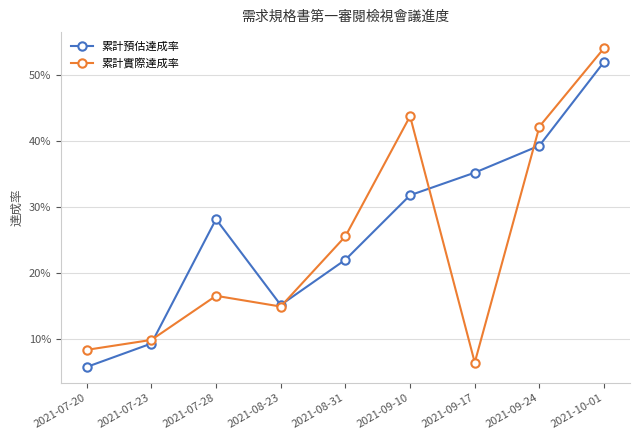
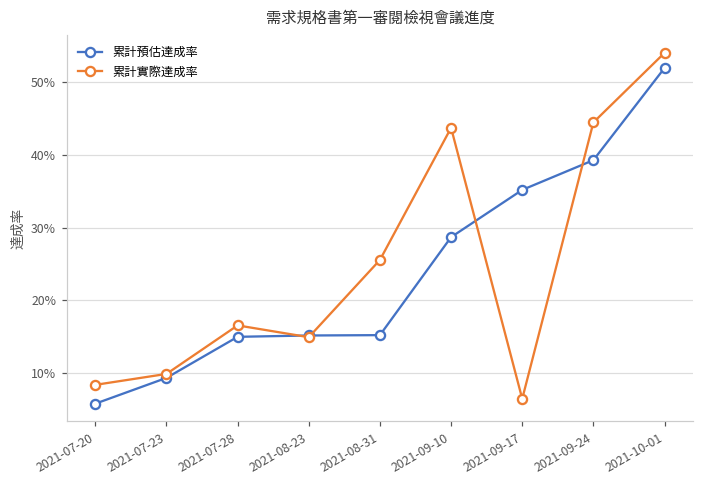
  {
    "累計預估達成率": {
      "2021-07-20": "6%",
      "2021-07-23": "9%",
-     "2021-07-28": "28%",
-     "2021-08-31": "22%",
-     "2021-09-10": "32%",
+     "2021-07-28": "15%",
+     "2021-08-31": "15%",
+     "2021-09-10": "29%",
      "2021-09-17": "35%",
      "2021-09-24": "39%",
      "2021-10-01": "52%"
    },
    "累計實際達成率": {
      "2021-07-20": "8%",
      "2021-07-23": "10%",
      "2021-07-28": "17%",
      "2021-08-31": "26%",
      "2021-09-10": "44%",
      "2021-09-17": "6%",
-     "2021-09-24": "42%",
+     "2021-09-24": "44%",
      "2021-10-01": "54%"
    }
  }
